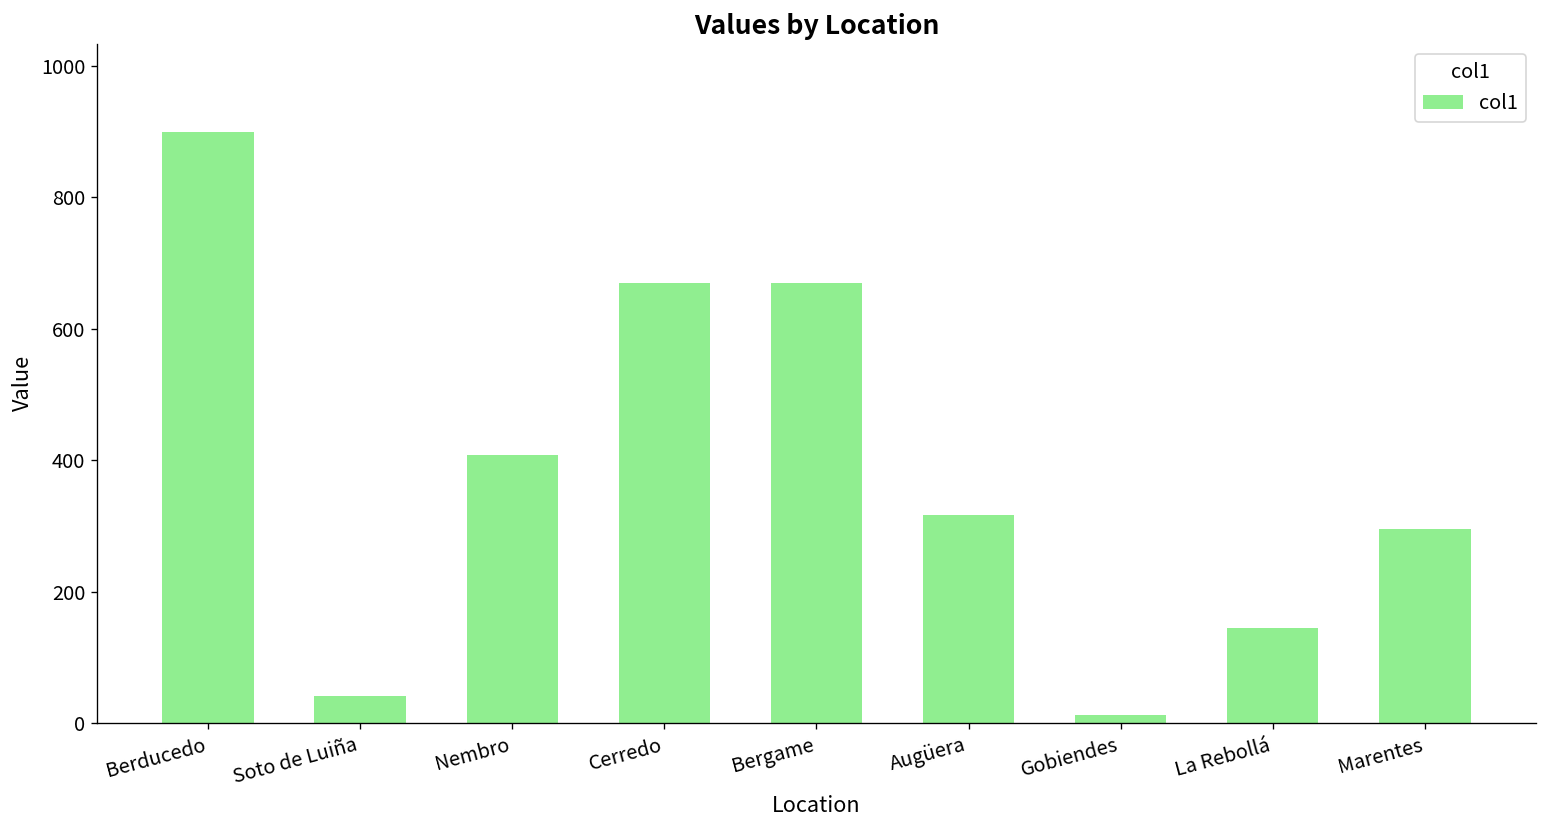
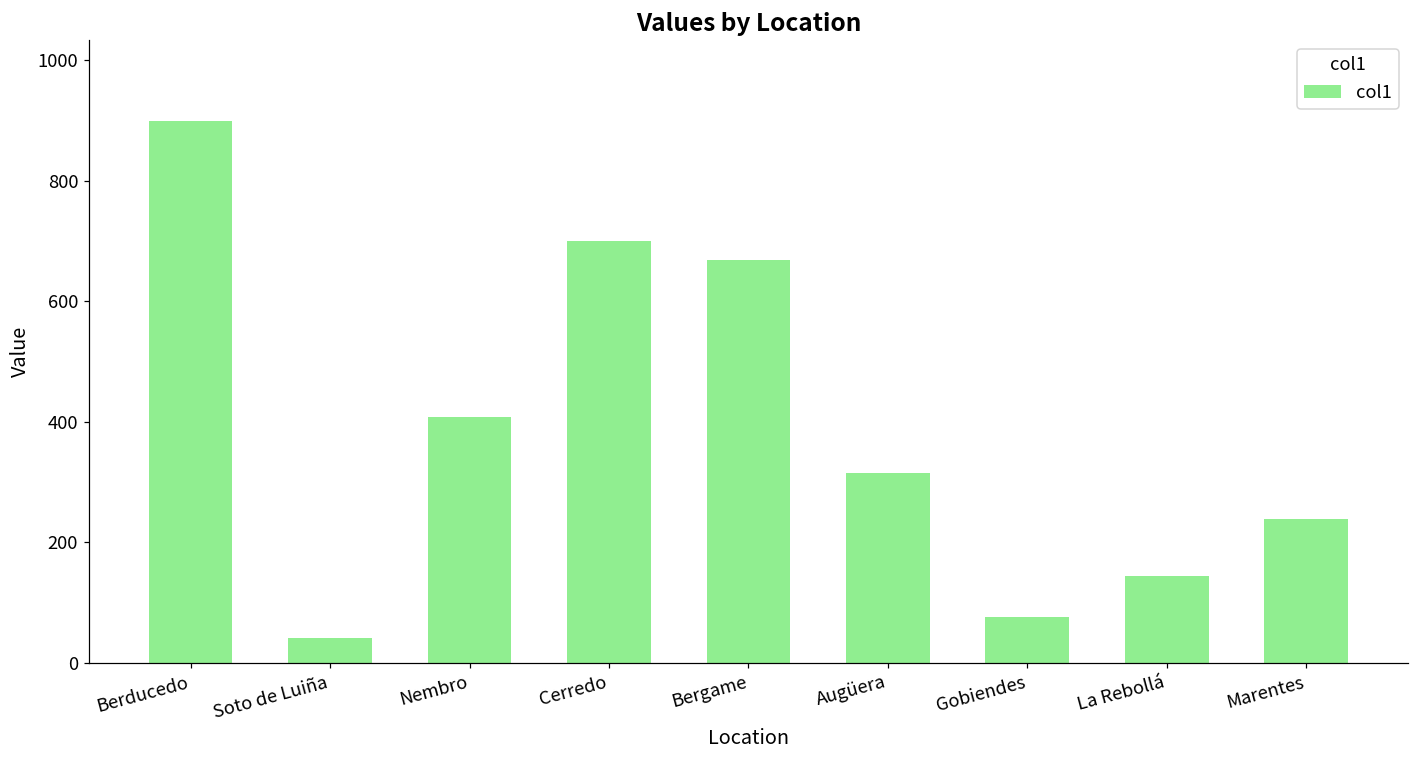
  {
    "Berducedo": 900,
    "Soto de Luiña": 40,
    "Nembro": 410,
-   "Cerredo": 670,
+   "Cerredo": 700,
    "Bergame": 670,
    "Augüera": 320,
-   "Gobiendes": 10,
+   "Gobiendes": 80,
    "La Rebollá": 150,
-   "Marentes": 300
+   "Marentes": 240
  }
